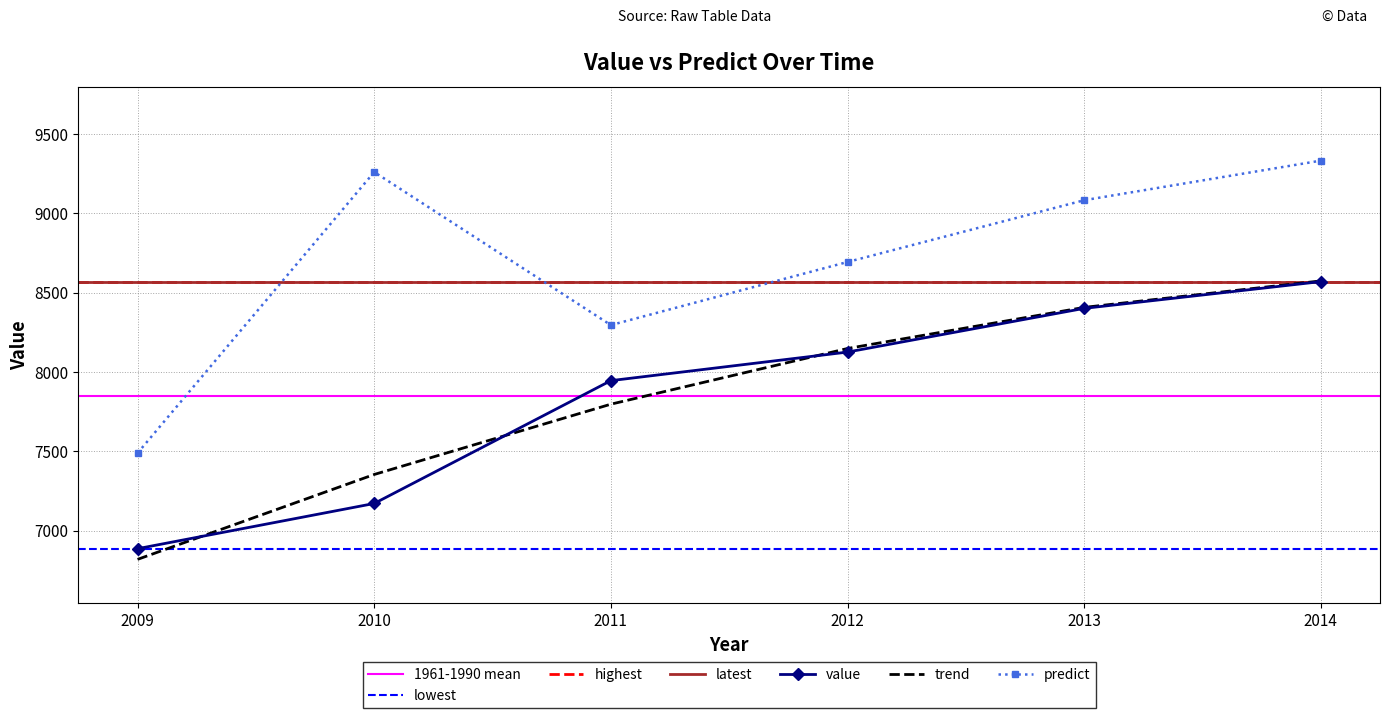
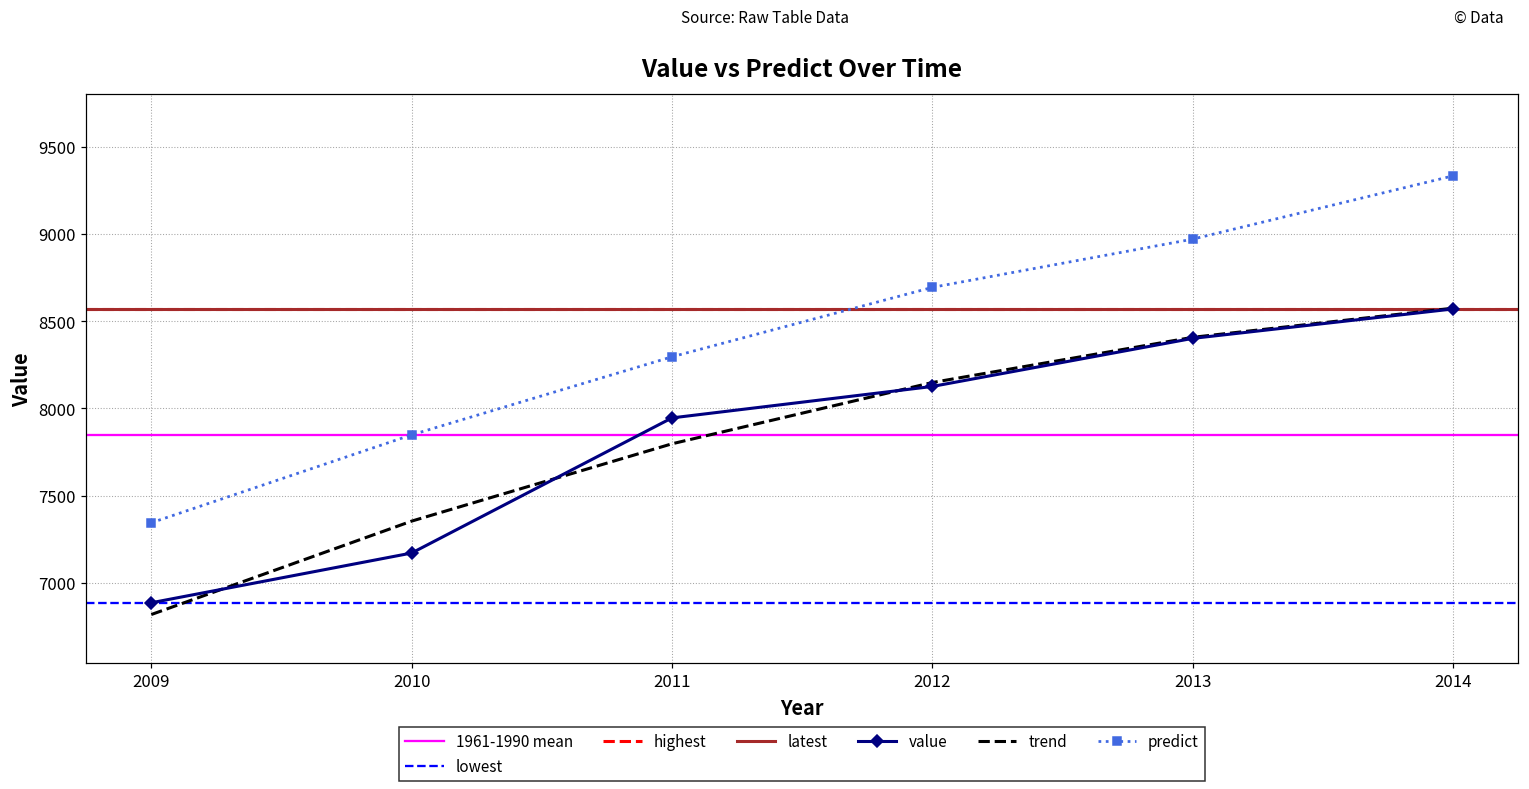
  {
    "value": {
      "2009": 6890,
      "2010": 7170,
      "2011": 7950,
      "2012": 8130
    },
    "trend": {
      "2009": 6820,
      "2010": 7350,
      "2011": 7800,
      "2012": 8150
    },
    "predict": {
-     "2009": 7490,
-     "2010": 9260,
+     "2009": 7350,
+     "2010": 7850,
      "2011": 8300,
      "2012": 8690,
-     "2013": 9080,
+     "2013": 8970,
      "2014": 9330
    }
  }
